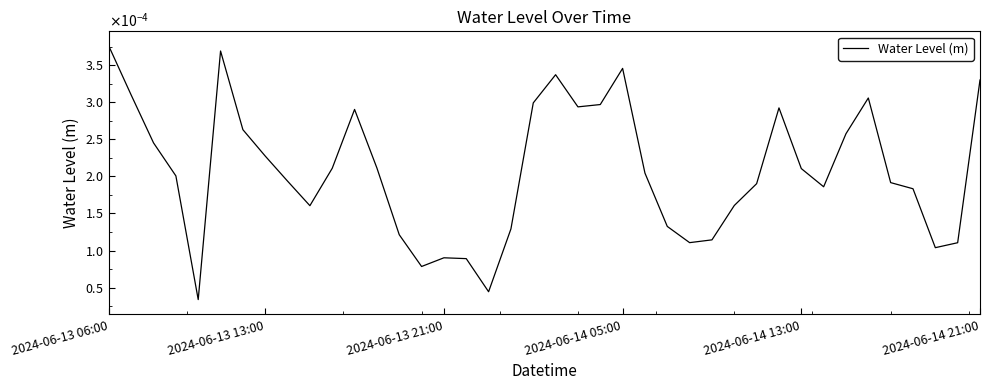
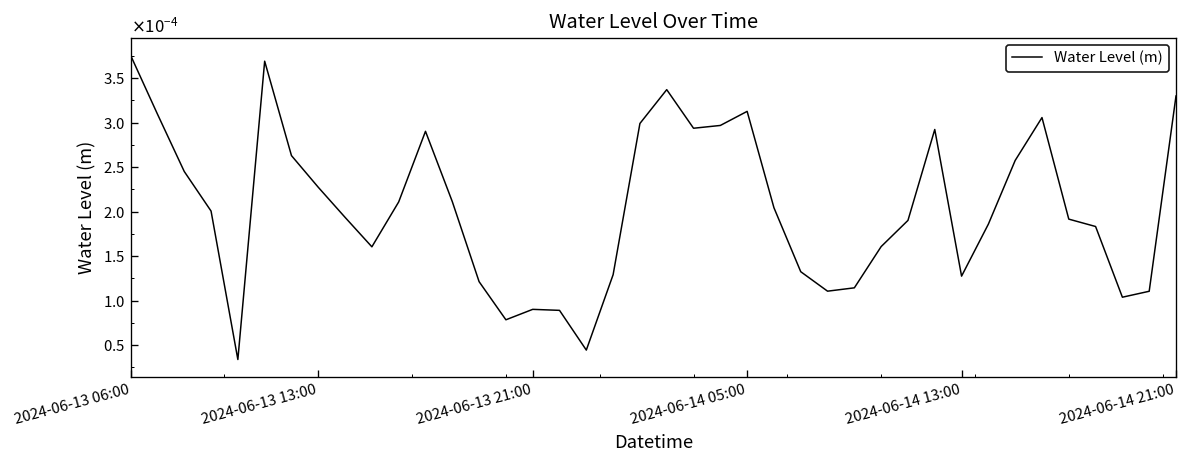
  {
    "2024-06-13 06:00": 0.00038,
    "2024-06-13 13:00": 0.00023,
    "2024-06-13 21:00": 0.00009,
-   "2024-06-14 05:00": 0.00035,
-   "2024-06-14 13:00": 0.00021,
+   "2024-06-14 05:00": 0.00031,
+   "2024-06-14 13:00": 0.00013,
    "2024-06-14 21:00": 0.00033
  }
